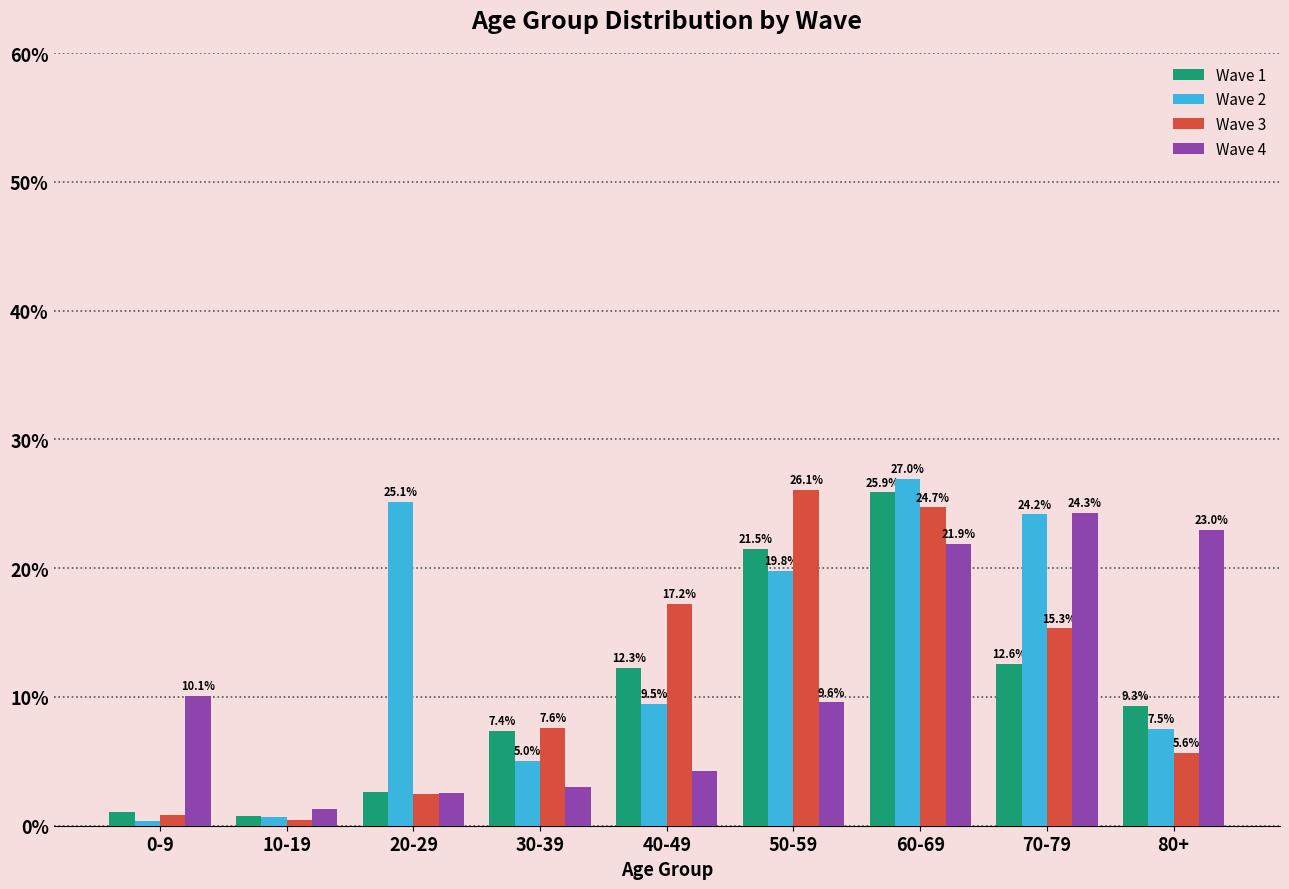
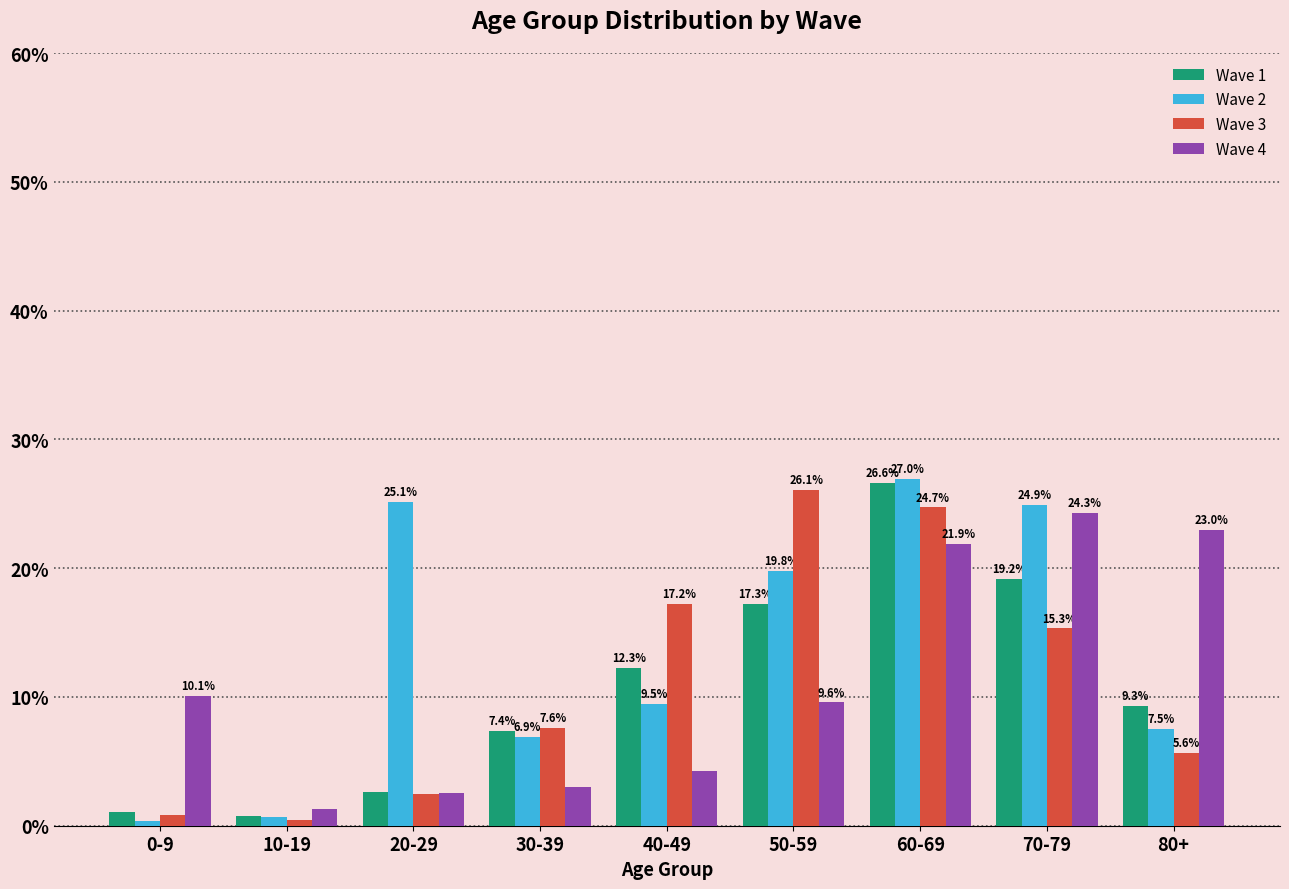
  {
    "Wave 1": {
      "30-39": "7.4%",
      "40-49": "12.3%",
-     "50-59": "21.5%",
-     "60-69": "25.9%",
-     "70-79": "12.6%",
+     "50-59": "17.3%",
+     "60-69": "26.6%",
+     "70-79": "19.2%",
      "80+": "9.3%"
    },
    "Wave 2": {
      "20-29": "25.1%",
-     "30-39": "5.0%",
+     "30-39": "6.9%",
      "40-49": "9.5%",
      "50-59": "19.8%",
      "60-69": "27.0%",
-     "70-79": "24.2%",
+     "70-79": "24.9%",
      "80+": "7.5%"
    },
    "Wave 3": {
      "30-39": "7.6%",
      "40-49": "17.2%",
      "50-59": "26.1%",
      "60-69": "24.7%",
      "70-79": "15.3%",
      "80+": "5.6%"
    },
    "Wave 4": {
      "0-9": "10.1%",
      "50-59": "9.6%",
      "60-69": "21.9%",
      "70-79": "24.3%",
      "80+": "23.0%"
    }
  }
